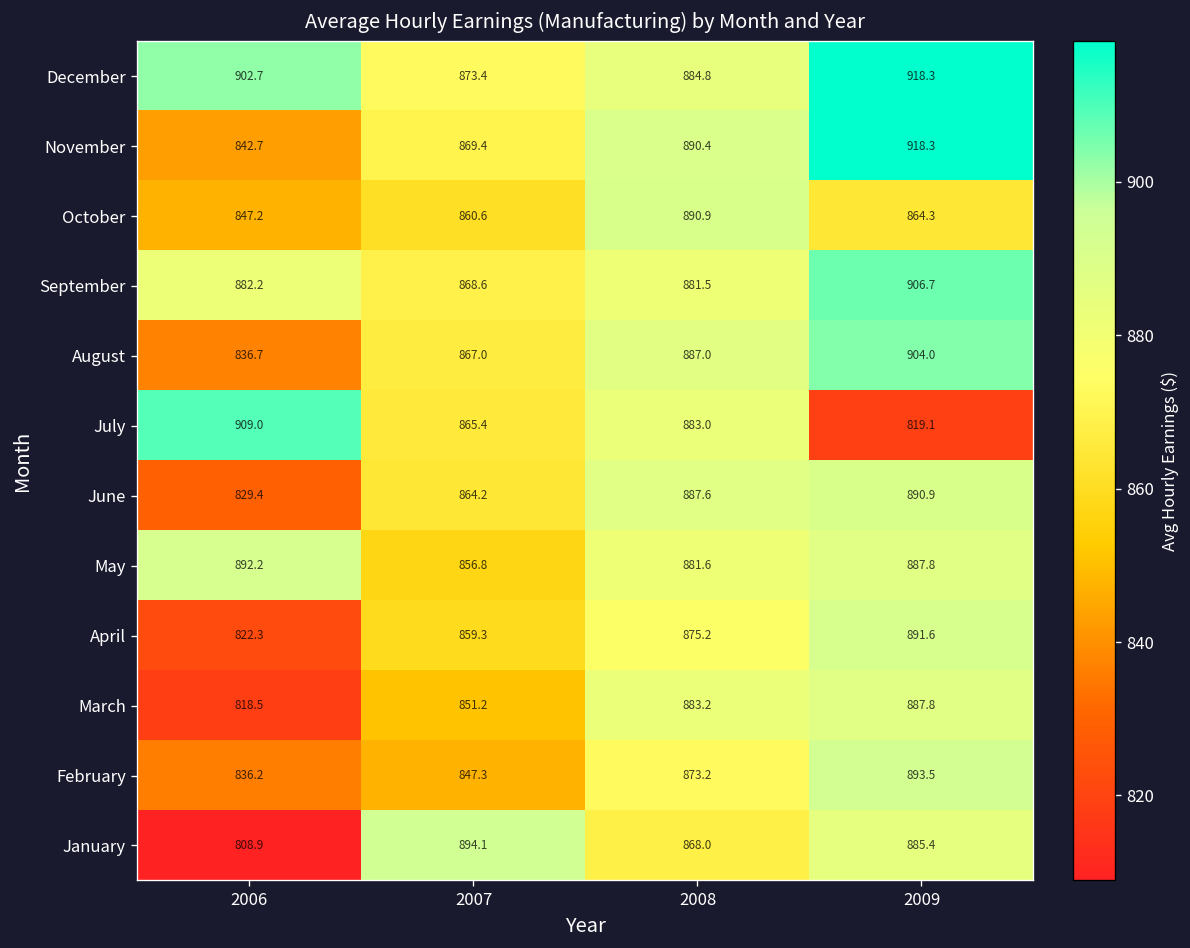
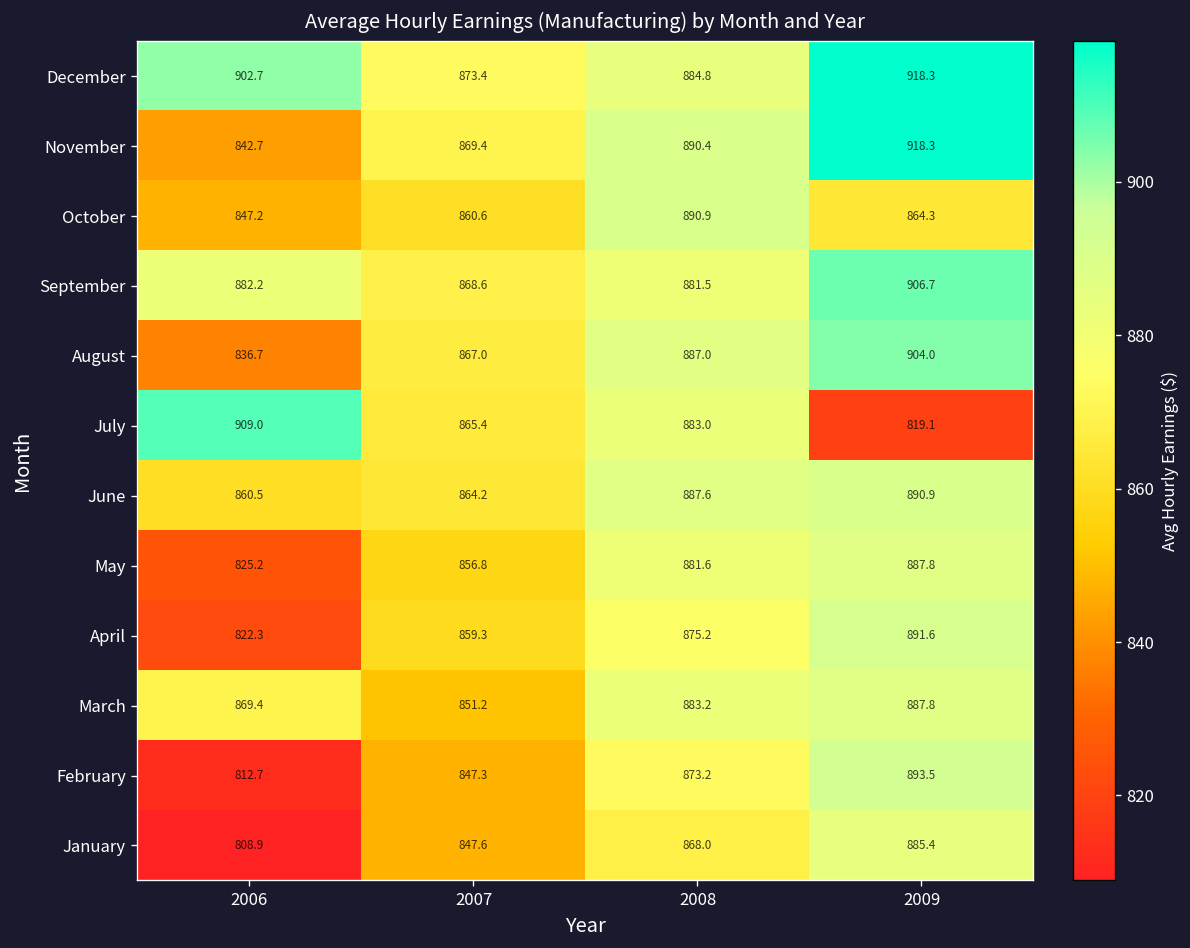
  {
    "December": {
      "2006": 902.7,
      "2007": 873.4,
      "2008": 884.8,
      "2009": 918.3
    },
    "November": {
      "2006": 842.7,
      "2007": 869.4,
      "2008": 890.4,
      "2009": 918.3
    },
    "October": {
      "2006": 847.2,
      "2007": 860.6,
      "2008": 890.9,
      "2009": 864.3
    },
    "September": {
      "2006": 882.2,
      "2007": 868.6,
      "2008": 881.5,
      "2009": 906.7
    },
    "August": {
      "2006": 836.7,
      "2007": 867.0,
      "2008": 887.0,
      "2009": 904.0
    },
    "July": {
      "2006": 909.0,
      "2007": 865.4,
      "2008": 883.0,
      "2009": 819.1
    },
    "June": {
-     "2006": 829.4,
+     "2006": 860.5,
      "2007": 864.2,
      "2008": 887.6,
      "2009": 890.9
    },
    "May": {
-     "2006": 892.2,
+     "2006": 825.2,
      "2007": 856.8,
      "2008": 881.6,
      "2009": 887.8
    },
    "April": {
      "2006": 822.3,
      "2007": 859.3,
      "2008": 875.2,
      "2009": 891.6
    },
    "March": {
-     "2006": 818.5,
+     "2006": 869.4,
      "2007": 851.2,
      "2008": 883.2,
      "2009": 887.8
    },
    "February": {
-     "2006": 836.2,
+     "2006": 812.7,
      "2007": 847.3,
      "2008": 873.2,
      "2009": 893.5
    },
    "January": {
      "2006": 808.9,
-     "2007": 894.1,
+     "2007": 847.6,
      "2008": 868.0,
      "2009": 885.4
    }
  }
